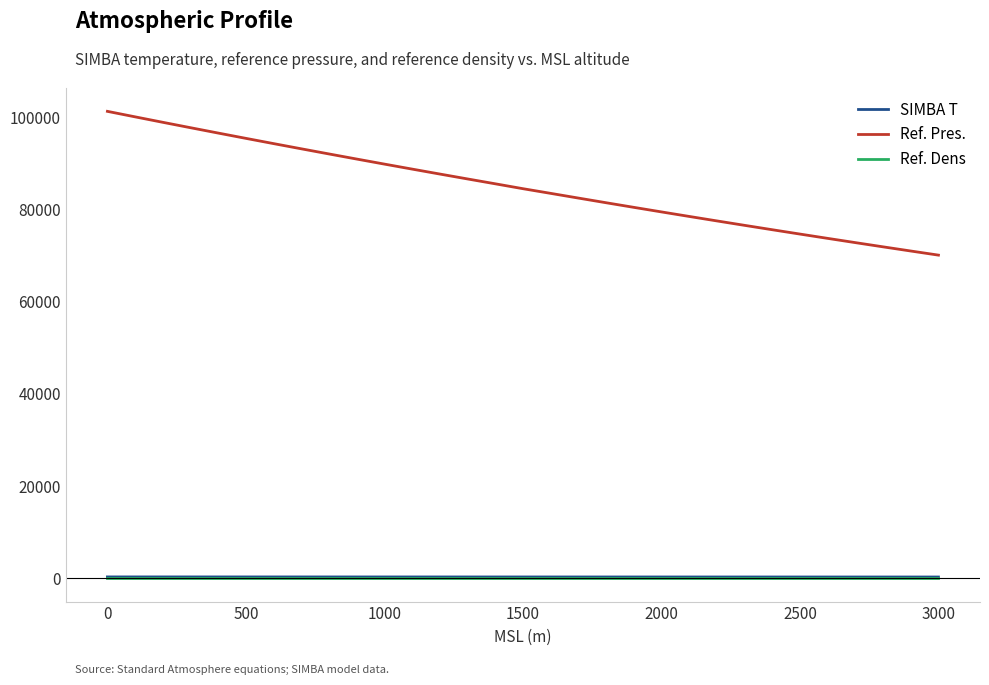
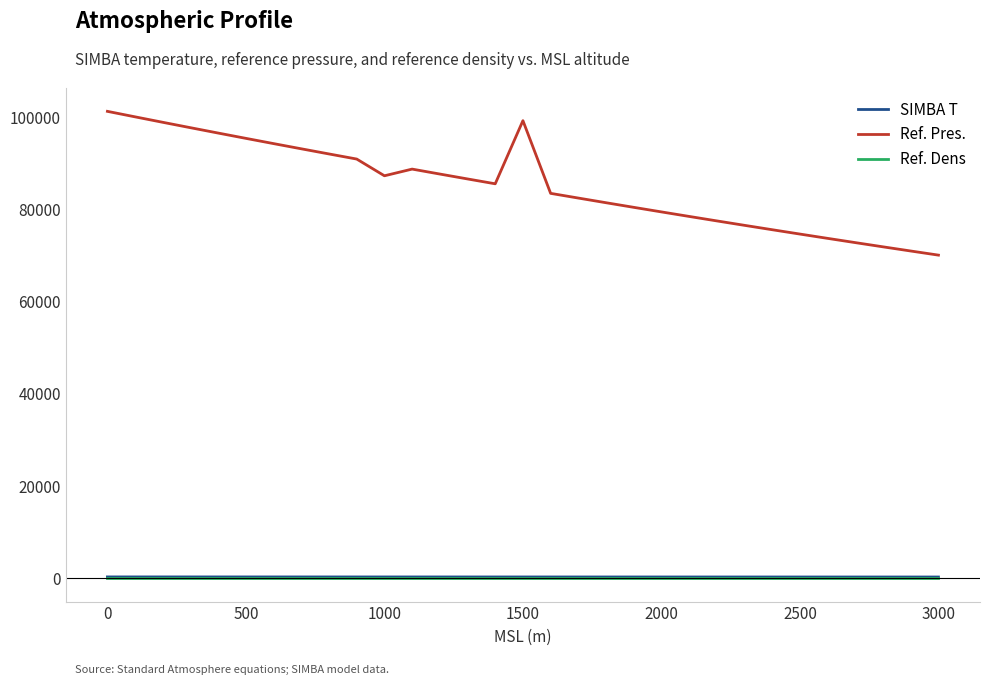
  {
    "Ref. Pres.": {
      "0": 101000,
      "500": 95000,
-     "1000": 90000,
-     "1500": 85000,
+     "1000": 87000,
+     "1500": 99000,
      "2000": 80000,
      "2500": 75000,
      "3000": 70000
    }
  }
